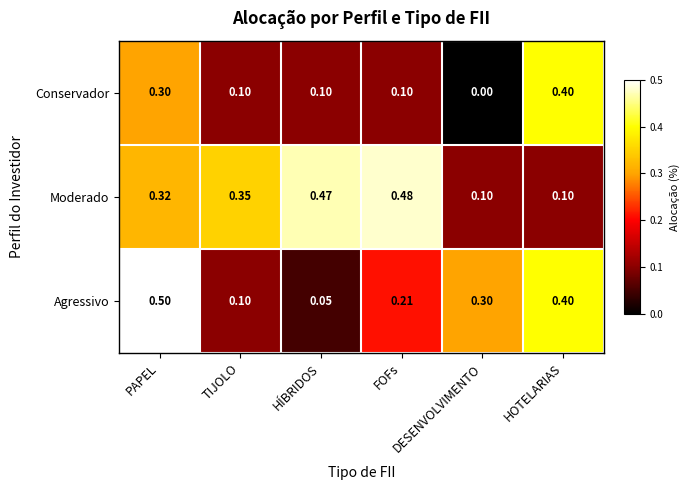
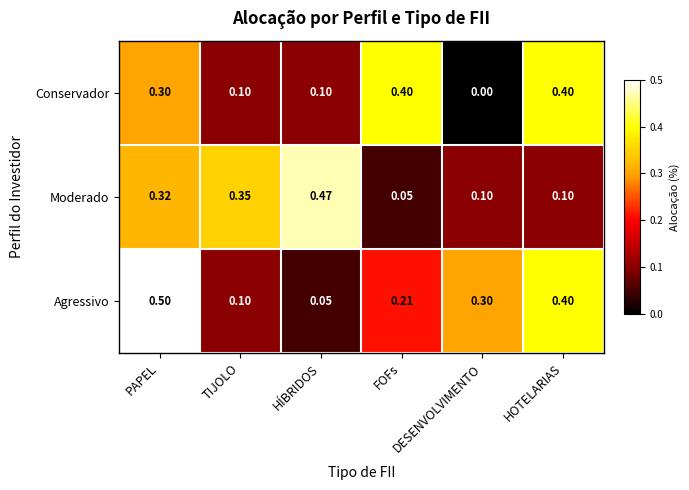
  {
    "Conservador": {
      "PAPEL": 0.30,
      "TIJOLO": 0.10,
      "HÍBRIDOS": 0.10,
-     "FOFs": 0.10,
+     "FOFs": 0.40,
      "DESENVOLVIMENTO": 0.00,
      "HOTELARIAS": 0.40
    },
    "Moderado": {
      "PAPEL": 0.32,
      "TIJOLO": 0.35,
      "HÍBRIDOS": 0.47,
-     "FOFs": 0.48,
+     "FOFs": 0.05,
      "DESENVOLVIMENTO": 0.10,
      "HOTELARIAS": 0.10
    },
    "Agressivo": {
      "PAPEL": 0.50,
      "TIJOLO": 0.10,
      "HÍBRIDOS": 0.05,
      "FOFs": 0.21,
      "DESENVOLVIMENTO": 0.30,
      "HOTELARIAS": 0.40
    }
  }
